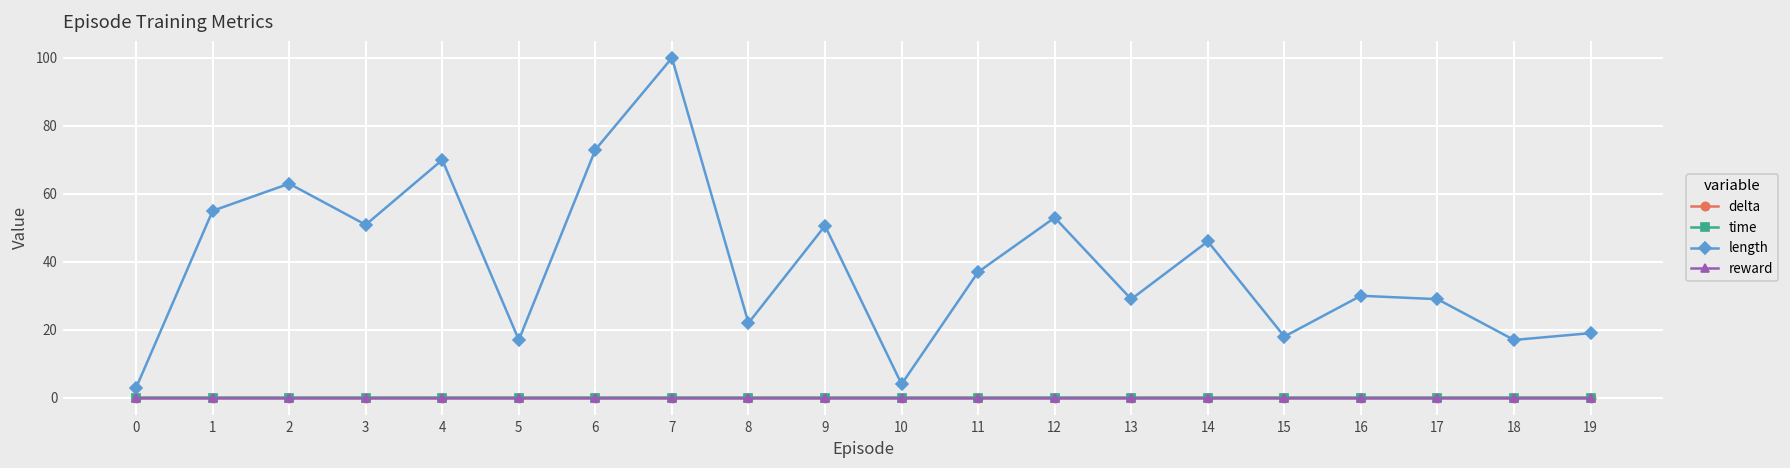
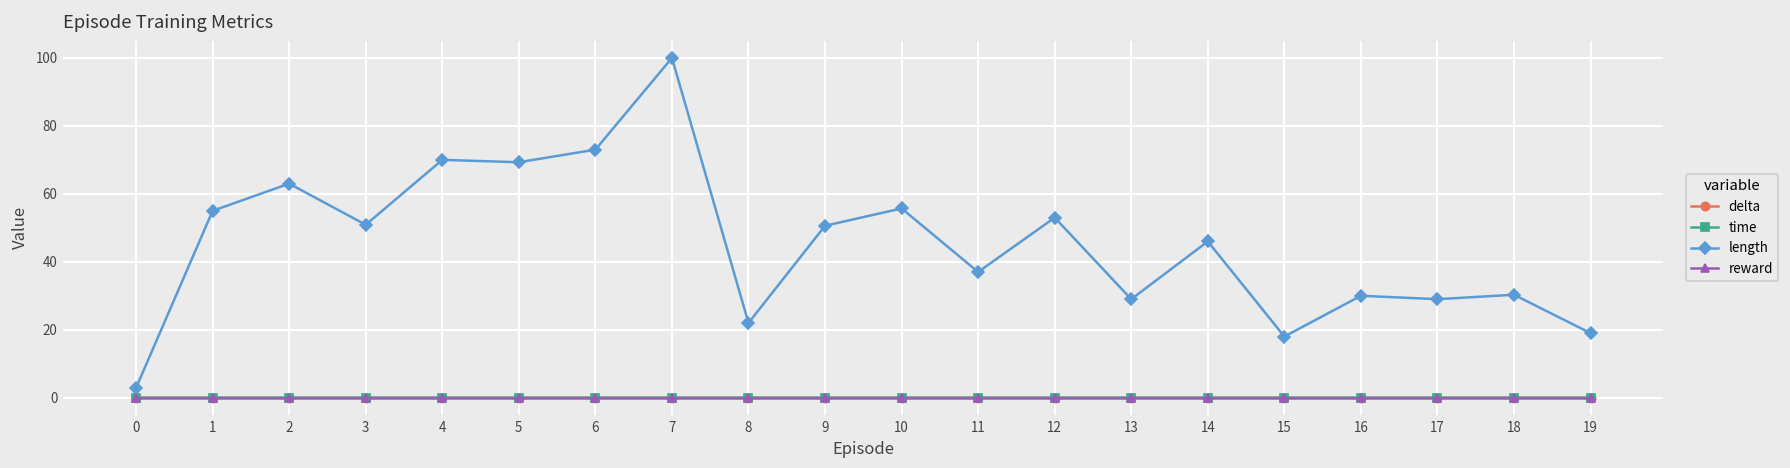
  {
    "reward": {
      "0": 0,
      "1": 0,
      "2": 0,
      "3": 0,
      "4": 0,
      "5": 0,
      "6": 0,
      "7": 0,
      "8": 0,
      "9": 0,
      "10": 0,
      "11": 0,
      "12": 0,
      "13": 0,
      "14": 0,
      "15": 0,
      "16": 0,
      "17": 0,
      "18": 0,
      "19": 0
    },
    "length": {
      "0": 3,
      "1": 55,
      "2": 63,
      "3": 51,
      "4": 70,
-     "5": 17,
+     "5": 69,
      "6": 73,
      "7": 100,
      "8": 22,
      "9": 51,
-     "10": 4,
+     "10": 56,
      "11": 37,
      "12": 53,
      "13": 29,
      "14": 46,
      "15": 18,
      "16": 30,
      "17": 29,
-     "18": 17,
+     "18": 30,
      "19": 19
    }
  }
